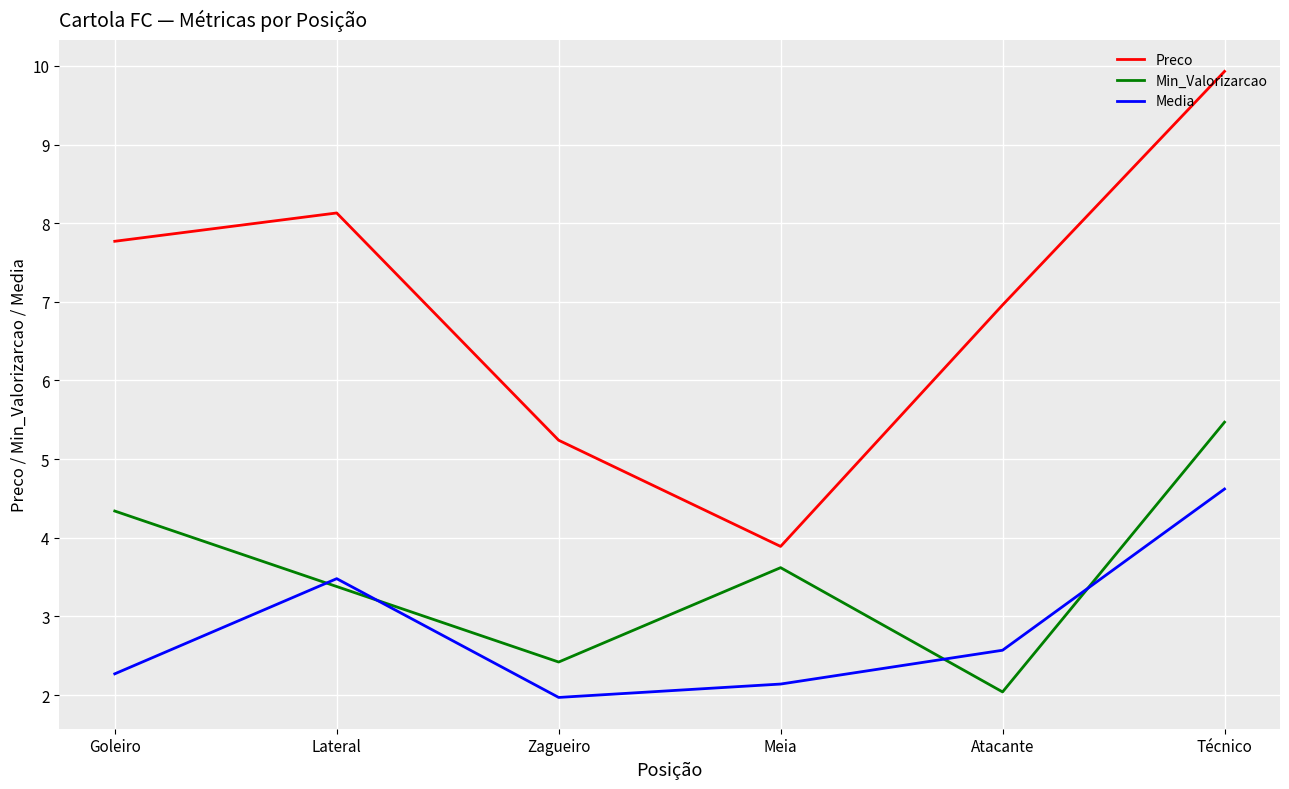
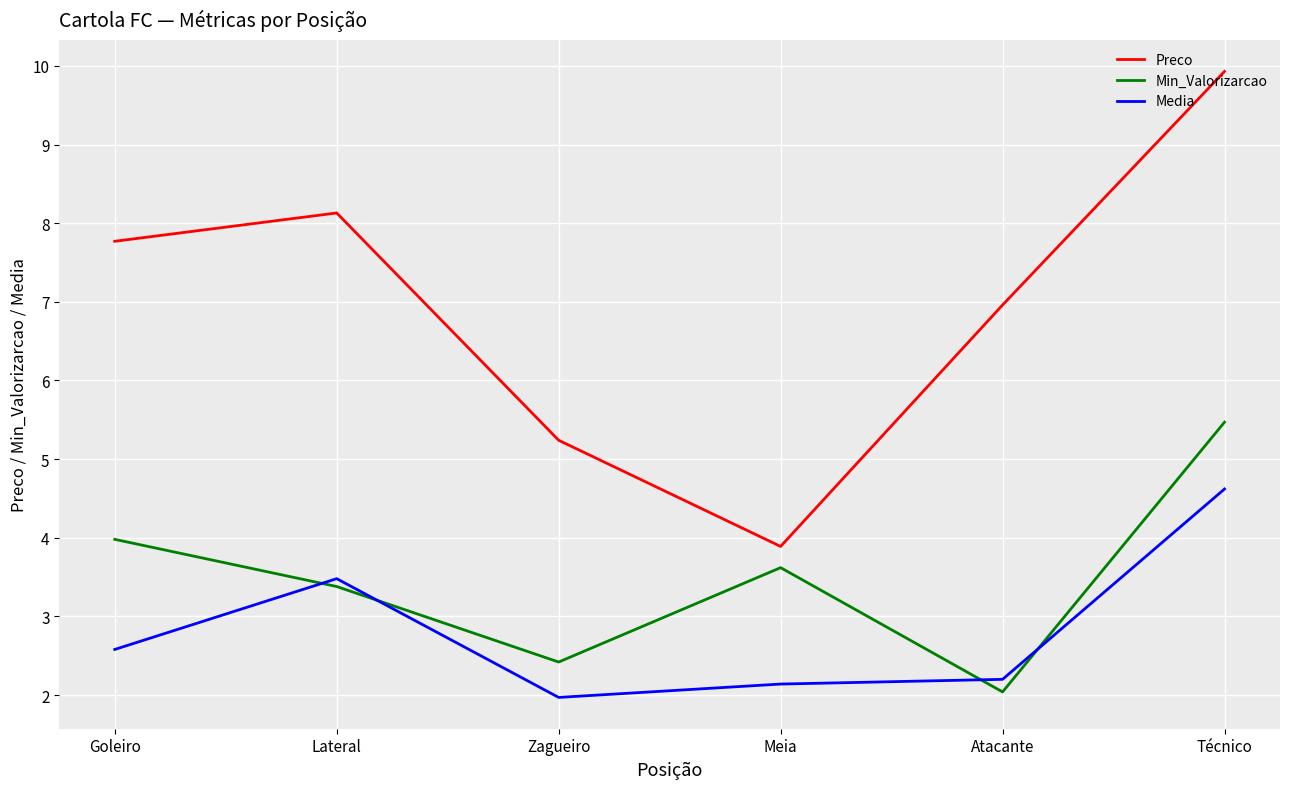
  {
    "Preco": {
      "Goleiro": 7.8,
      "Lateral": 8.1,
      "Zagueiro": 5.2,
      "Meia": 3.9,
      "Atacante": 7.0,
      "Técnico": 9.9
    },
    "Min_Valorizarcao": {
-     "Goleiro": 4.3,
+     "Goleiro": 4.0,
      "Lateral": 3.4,
      "Zagueiro": 2.4,
      "Meia": 3.6,
      "Atacante": 2.0,
      "Técnico": 5.5
    },
    "Media": {
-     "Goleiro": 2.3,
+     "Goleiro": 2.6,
      "Lateral": 3.5,
      "Zagueiro": 2.0,
      "Meia": 2.1,
-     "Atacante": 2.6,
+     "Atacante": 2.2,
      "Técnico": 4.6
    }
  }
